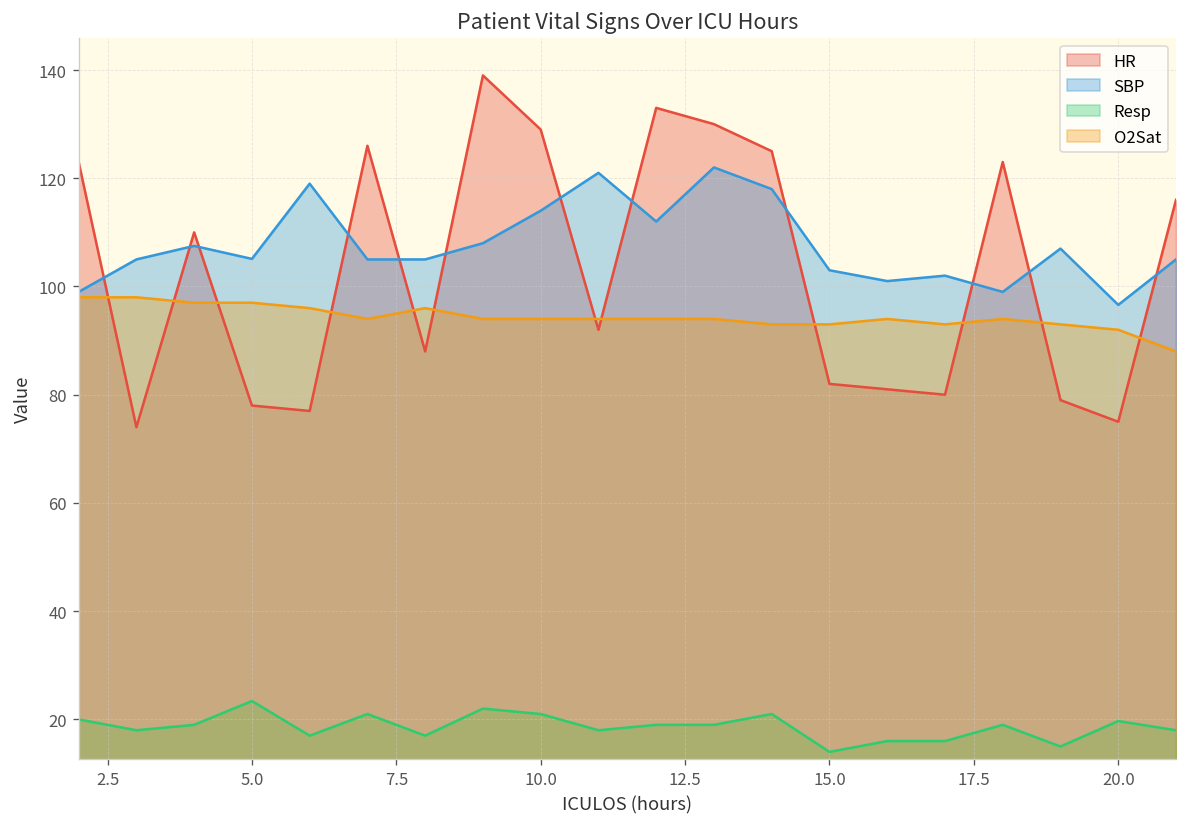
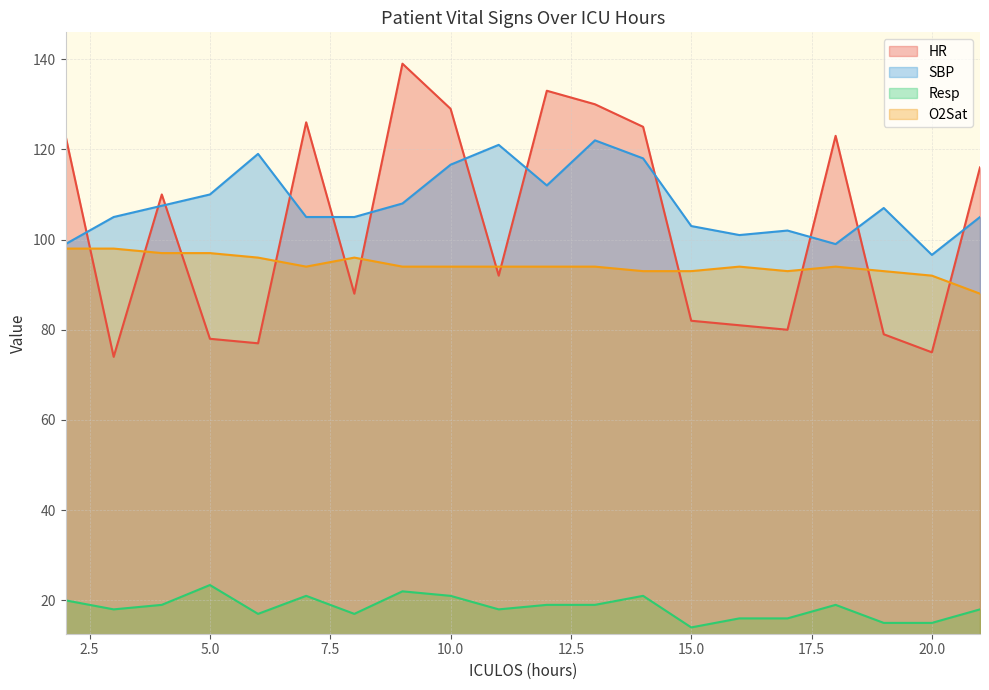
  {
    "SBP": {
-     "5.0": 105,
-     "10.0": 114,
+     "5.0": 110,
+     "10.0": 117,
      "15.0": 103,
      "20.0": 97
    },
    "Resp": {
      "5.0": 23,
      "10.0": 21,
      "15.0": 14,
-     "20.0": 20
+     "20.0": 15
    }
  }
